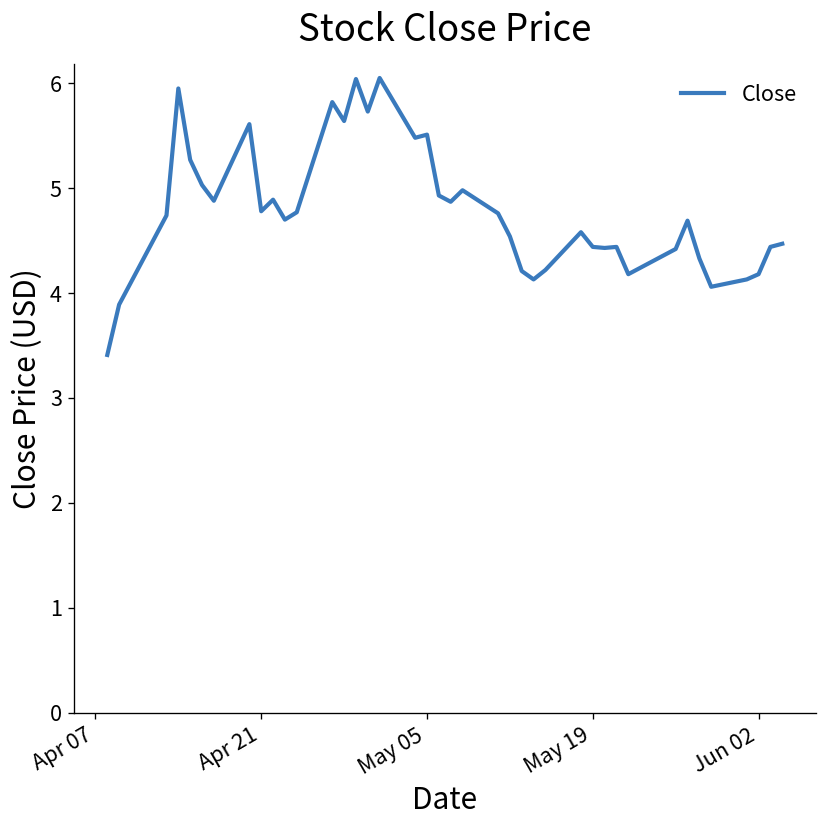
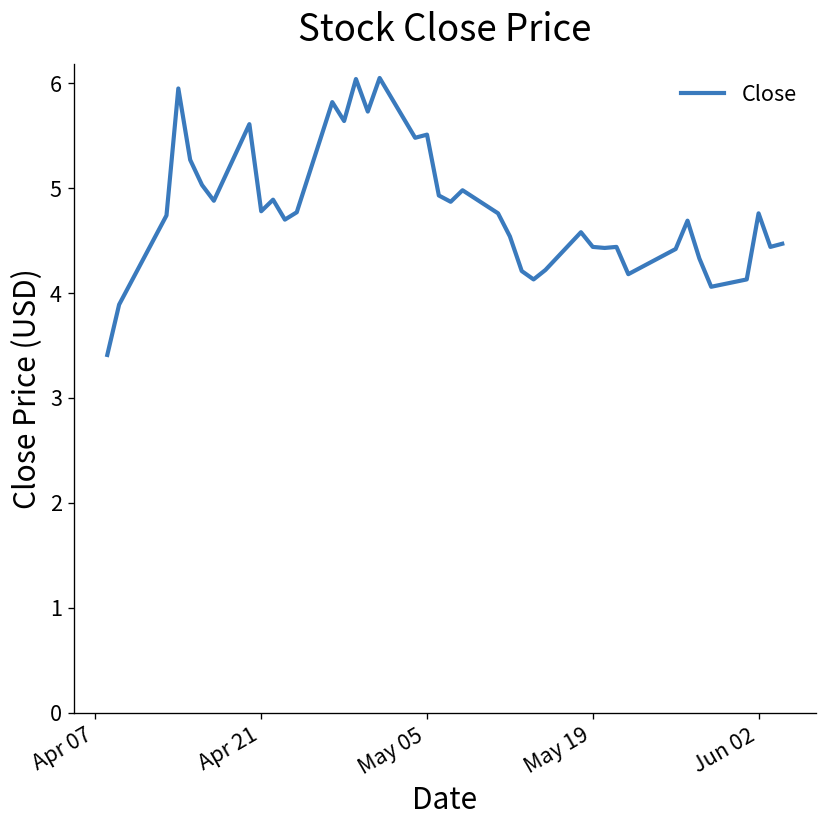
  {
    "Apr 21": 4.8,
    "May 05": 5.5,
    "May 19": 4.4,
-   "Jun 02": 4.2
+   "Jun 02": 4.8
  }
